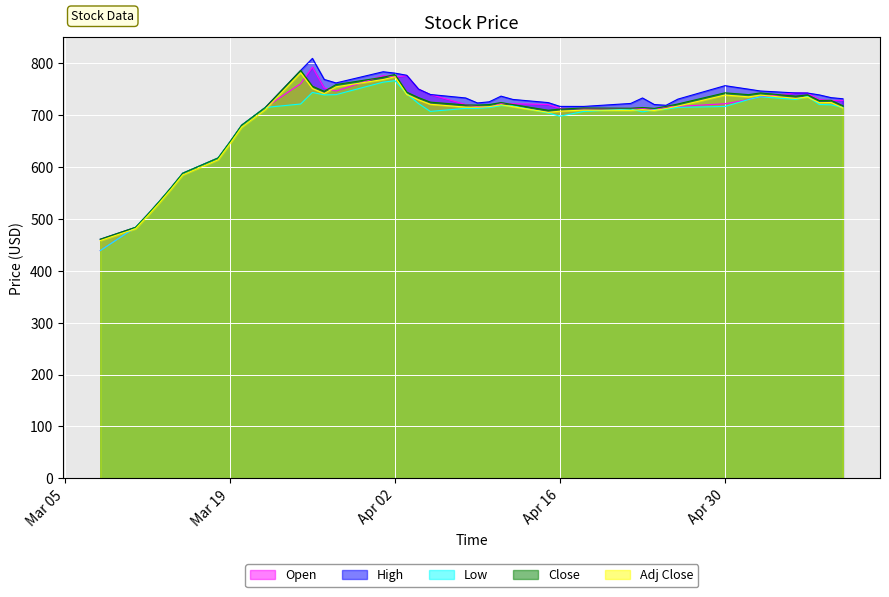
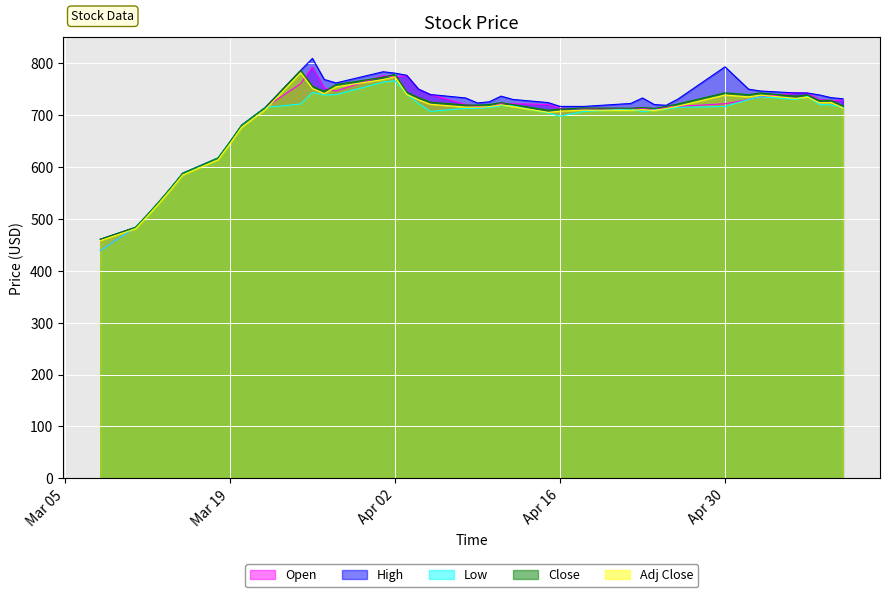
  {
    "Open": {
      "Apr 30": 720
    },
    "High": {
-     "Apr 30": 760
+     "Apr 30": 790
    },
    "Low": {
      "Apr 02": 770,
      "Apr 16": 700,
      "Apr 30": 720
    }
  }
